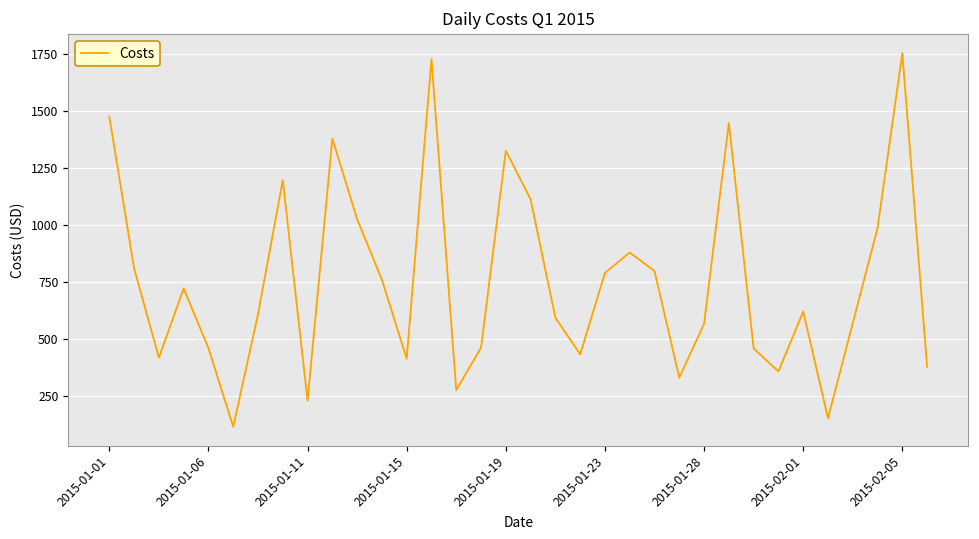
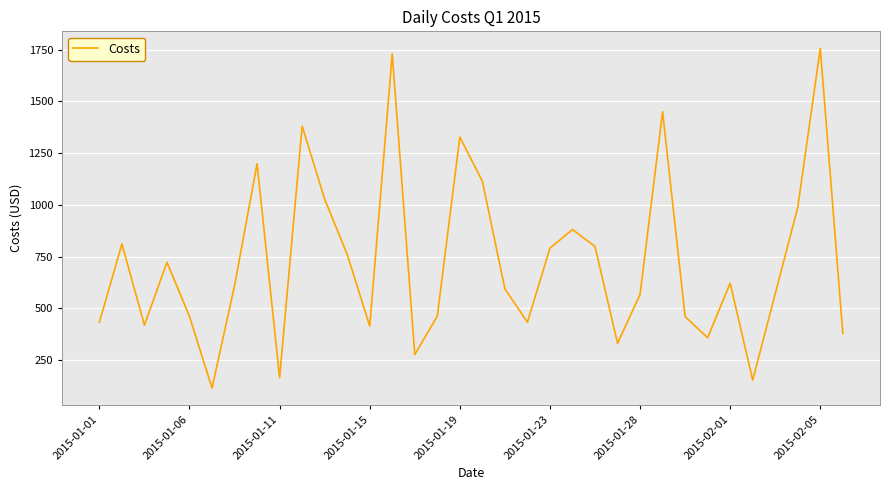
  {
-   "2015-01-01": 1480,
+   "2015-01-01": 430,
    "2015-01-06": 460,
-   "2015-01-11": 230,
+   "2015-01-11": 160,
    "2015-01-15": 410,
    "2015-01-19": 1330,
    "2015-01-23": 790,
    "2015-01-28": 570,
    "2015-02-01": 620,
    "2015-02-05": 1760
  }
